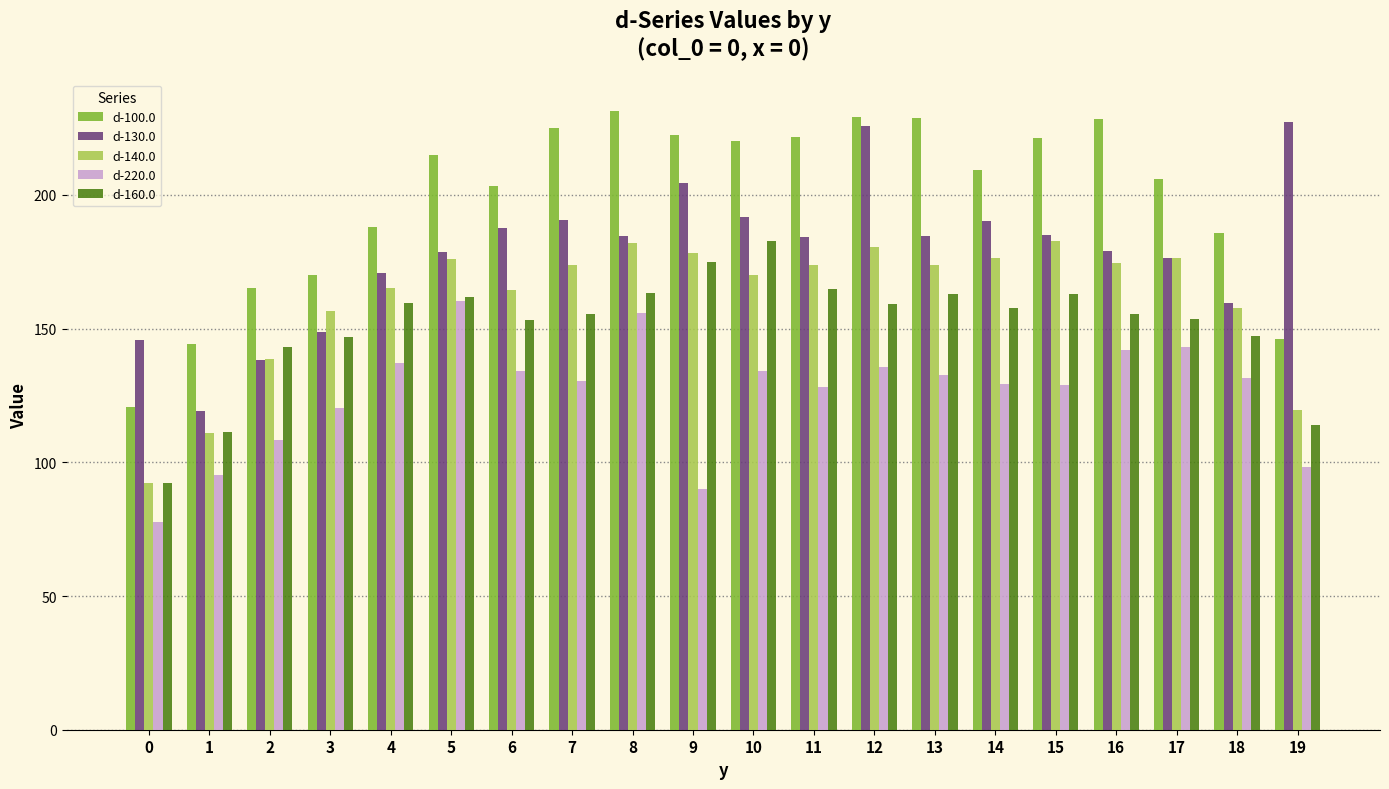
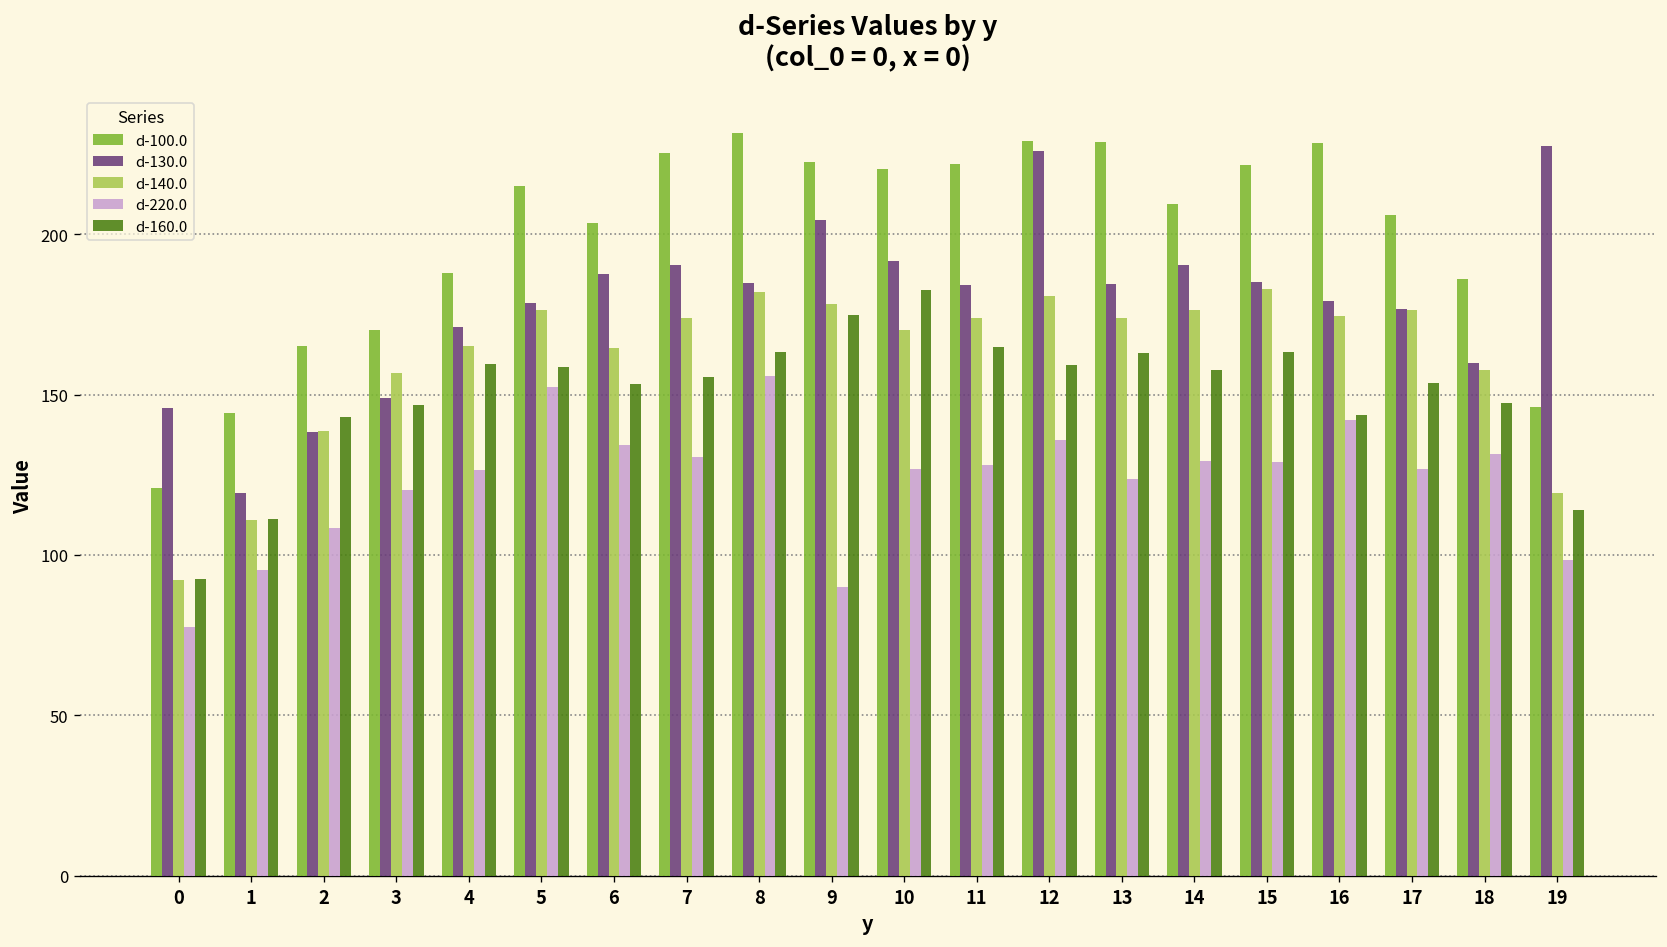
  {
    "d-130.0": {
      "0": 146,
      "1": 119,
      "2": 138,
      "3": 149,
      "4": 171,
      "5": 179,
      "6": 187,
      "7": 190,
      "8": 185,
      "9": 204,
      "10": 192,
      "11": 184,
      "12": 226,
      "13": 185,
      "14": 190,
      "15": 185,
      "16": 179,
      "17": 177,
      "18": 160,
      "19": 227
    },
    "d-220.0": {
      "0": 78,
      "1": 95,
      "2": 108,
      "3": 120,
-     "4": 137,
-     "5": 161,
+     "4": 127,
+     "5": 152,
      "6": 134,
      "7": 130,
      "8": 156,
      "9": 90,
-     "10": 134,
+     "10": 127,
      "11": 128,
      "12": 136,
-     "13": 133,
+     "13": 124,
      "14": 129,
      "15": 129,
      "16": 142,
-     "17": 143,
+     "17": 127,
      "18": 132,
      "19": 98
    },
    "d-160.0": {
      "0": 92,
      "1": 111,
      "2": 143,
      "3": 147,
      "4": 160,
-     "5": 162,
+     "5": 159,
      "6": 153,
      "7": 155,
      "8": 163,
      "9": 175,
      "10": 183,
      "11": 165,
      "12": 159,
      "13": 163,
      "14": 158,
      "15": 163,
-     "16": 156,
+     "16": 144,
      "17": 154,
      "18": 147,
      "19": 114
    }
  }
